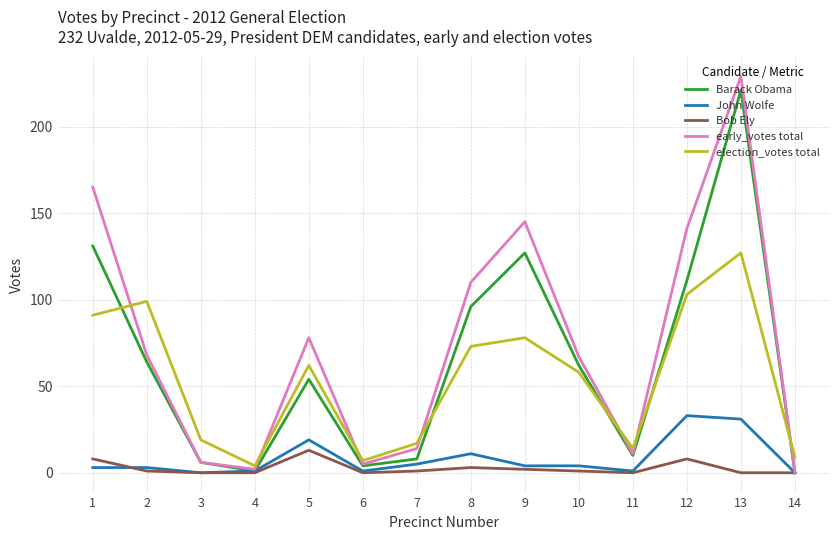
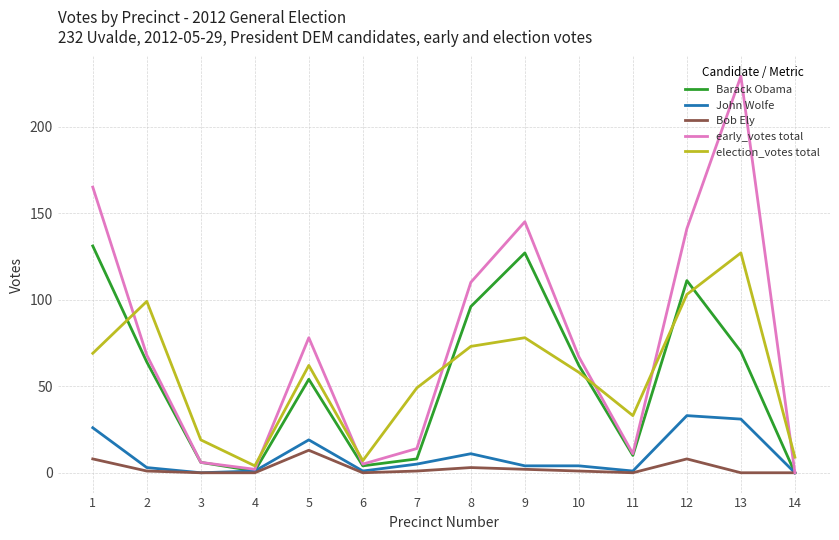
  {
    "Barack Obama": {
      "1": 131,
      "2": 64,
      "5": 54,
      "7": 8,
      "8": 96,
      "9": 127,
      "10": 62,
      "12": 111,
-     "13": 221
+     "13": 70
    },
    "John Wolfe": {
-     "1": 3,
+     "1": 26,
      "2": 3,
      "5": 19,
      "7": 5,
      "8": 11,
      "9": 4,
      "10": 4,
      "12": 33,
      "13": 31
    },
    "Bob Ely": {
      "1": 8,
      "2": 1,
      "5": 13,
      "7": 1,
      "8": 3,
      "9": 2,
      "10": 1,
      "12": 8,
      "13": 0
    },
    "early_votes total": {
      "1": 165,
      "2": 68,
      "5": 78,
      "7": 14,
      "8": 110,
      "9": 145,
      "10": 67,
      "12": 141,
      "13": 229
    },
    "election_votes total": {
-     "1": 91,
+     "1": 69,
      "2": 99,
      "3": 19,
      "4": 4,
      "5": 62,
      "6": 7,
-     "7": 17,
+     "7": 49,
      "8": 73,
      "9": 78,
      "10": 58,
-     "11": 14,
+     "11": 33,
      "12": 103,
      "13": 127,
      "14": 9
    }
  }
